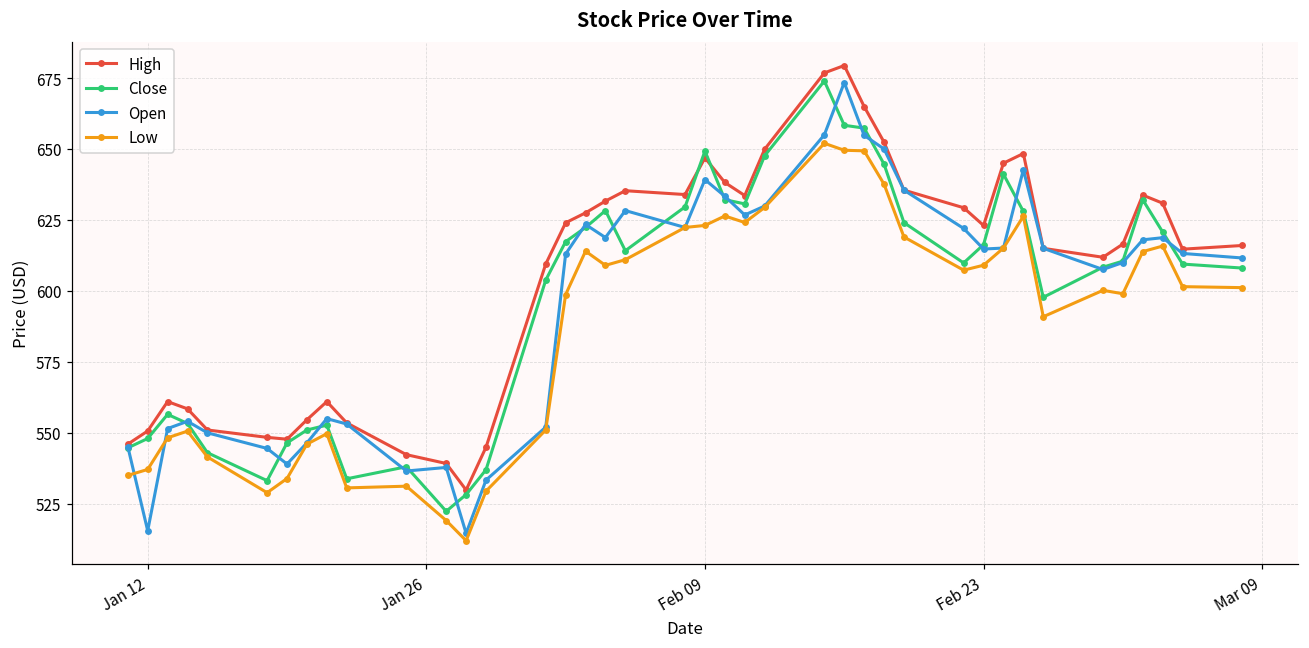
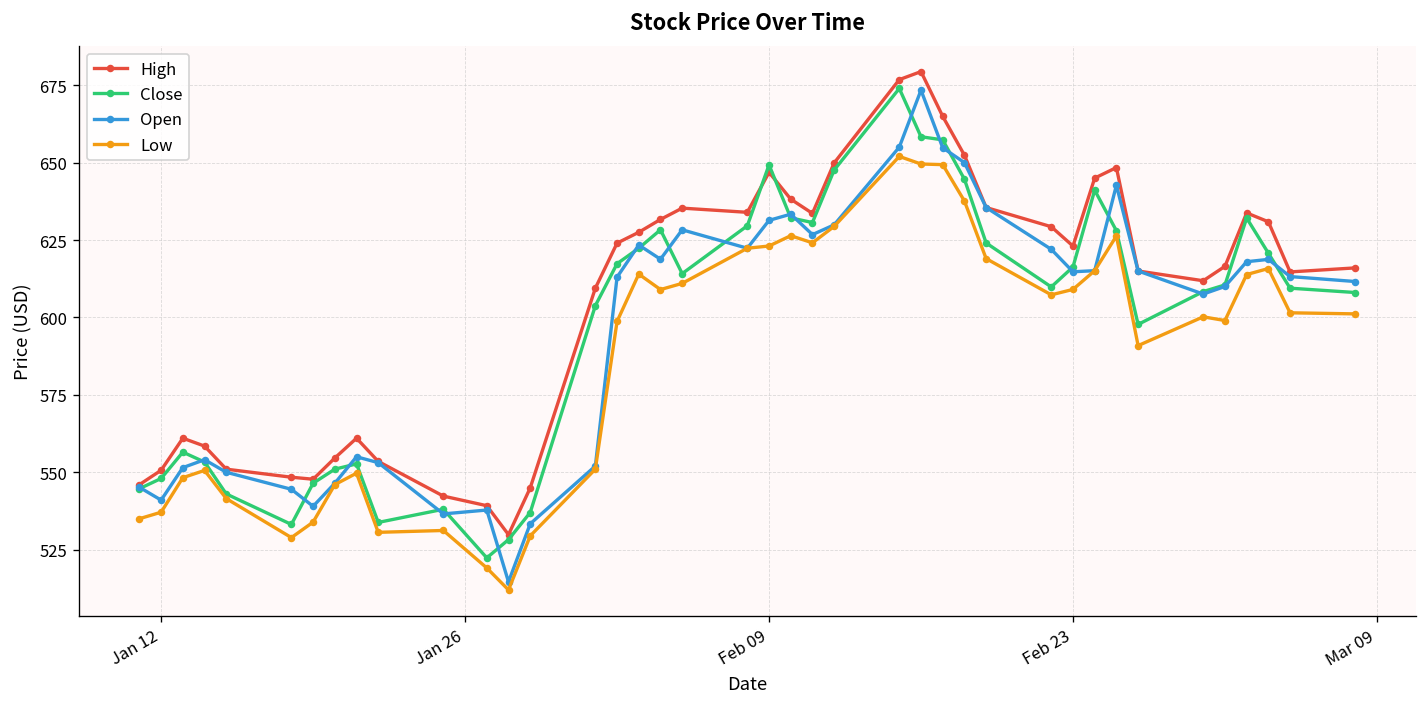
  {
    "High": {
      "Jan 12": 551,
      "Feb 09": 647,
      "Feb 23": 623
    },
    "Close": {
      "Jan 12": 548,
      "Feb 09": 649,
      "Feb 23": 616
    },
    "Open": {
-     "Jan 12": 516,
-     "Feb 09": 639,
+     "Jan 12": 541,
+     "Feb 09": 631,
      "Feb 23": 615
    },
    "Low": {
      "Jan 12": 537,
      "Feb 09": 623,
      "Feb 23": 609
    }
  }
